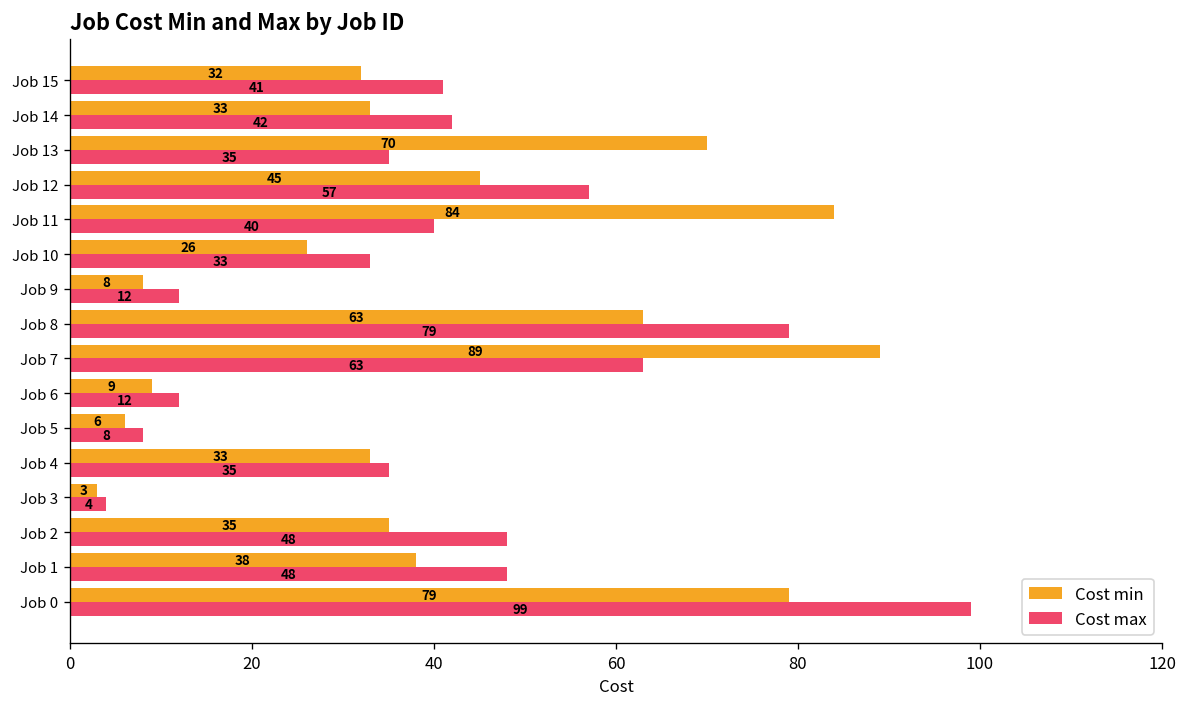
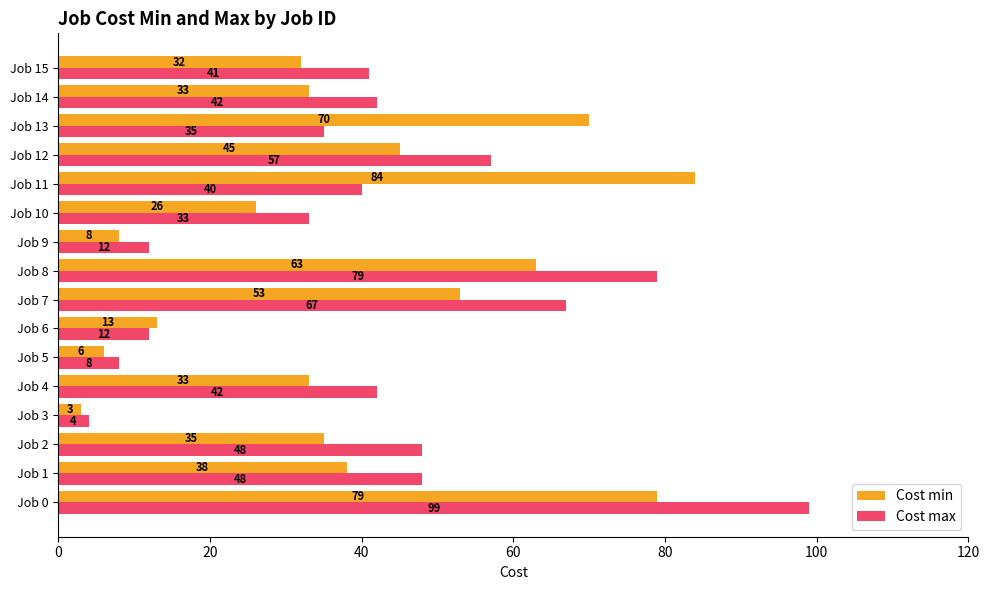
  {
    "Cost min": {
      "Job 15": 32,
      "Job 14": 33,
      "Job 13": 70,
      "Job 12": 45,
      "Job 11": 84,
      "Job 10": 26,
      "Job 9": 8,
      "Job 8": 63,
-     "Job 7": 89,
-     "Job 6": 9,
+     "Job 7": 53,
+     "Job 6": 13,
      "Job 5": 6,
      "Job 4": 33,
      "Job 3": 3,
      "Job 2": 35,
      "Job 1": 38,
      "Job 0": 79
    },
    "Cost max": {
      "Job 15": 41,
      "Job 14": 42,
      "Job 13": 35,
      "Job 12": 57,
      "Job 11": 40,
      "Job 10": 33,
      "Job 9": 12,
      "Job 8": 79,
-     "Job 7": 63,
+     "Job 7": 67,
      "Job 6": 12,
      "Job 5": 8,
-     "Job 4": 35,
+     "Job 4": 42,
      "Job 3": 4,
      "Job 2": 48,
      "Job 1": 48,
      "Job 0": 99
    }
  }
